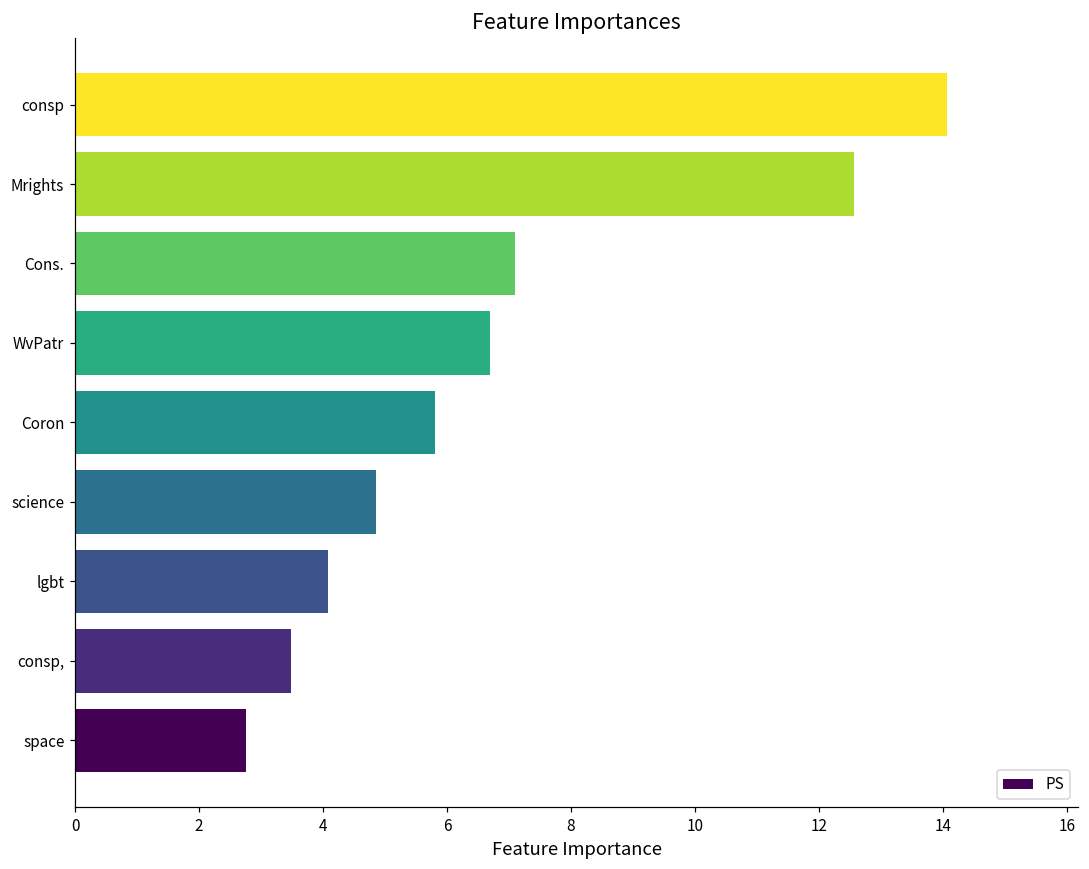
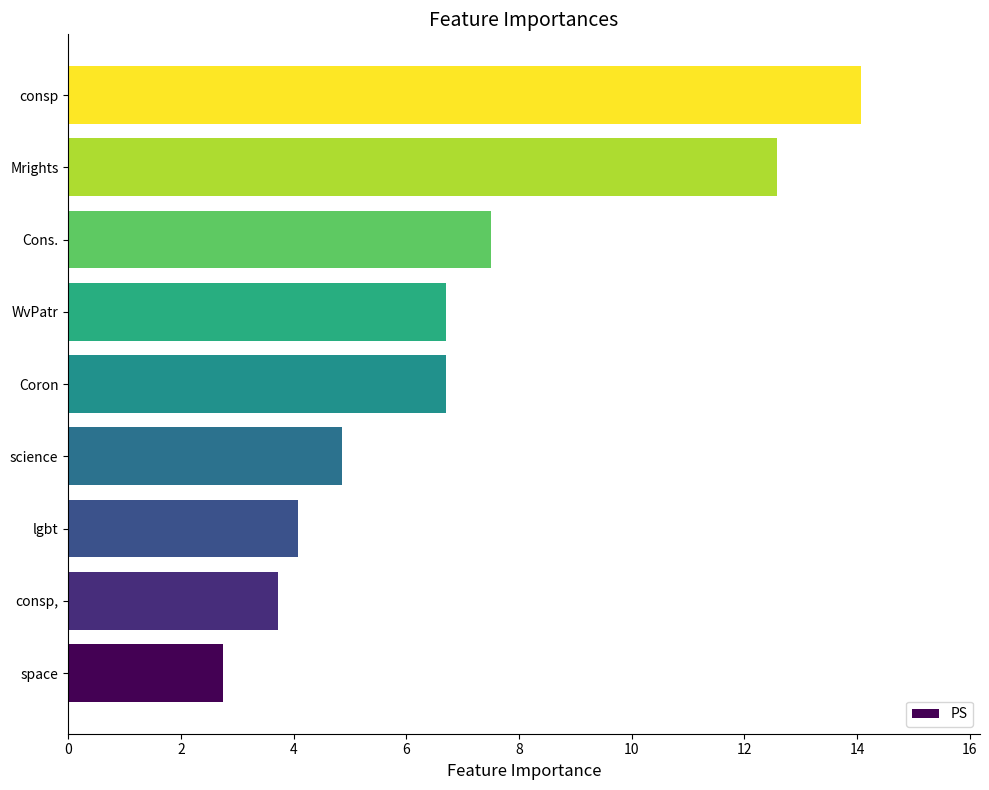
  {
    "consp": 14.1,
    "Mrights": 12.6,
-   "Cons.": 7.1,
+   "Cons.": 7.5,
    "WvPatr": 6.7,
-   "Coron": 5.8,
+   "Coron": 6.7,
    "science": 4.9,
    "lgbt": 4.1,
-   "consp,": 3.5,
+   "consp,": 3.7,
    "space": 2.8
  }
